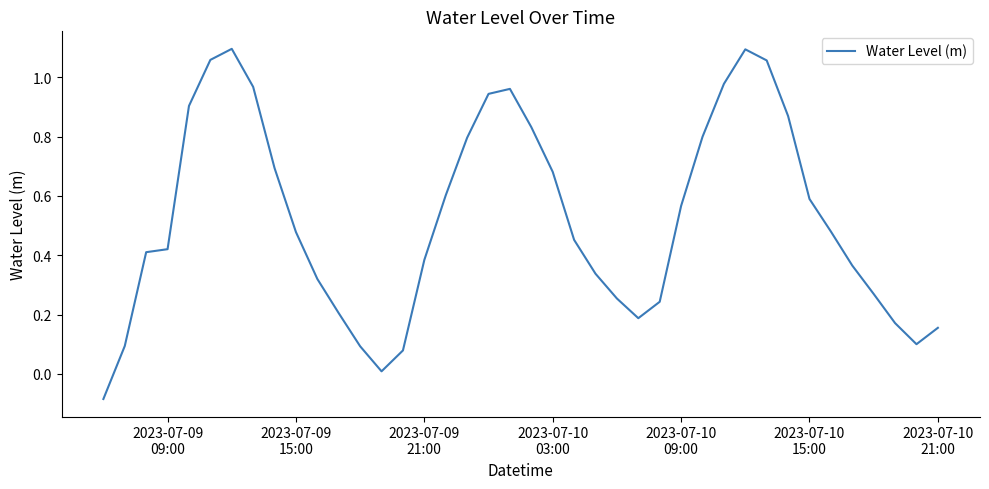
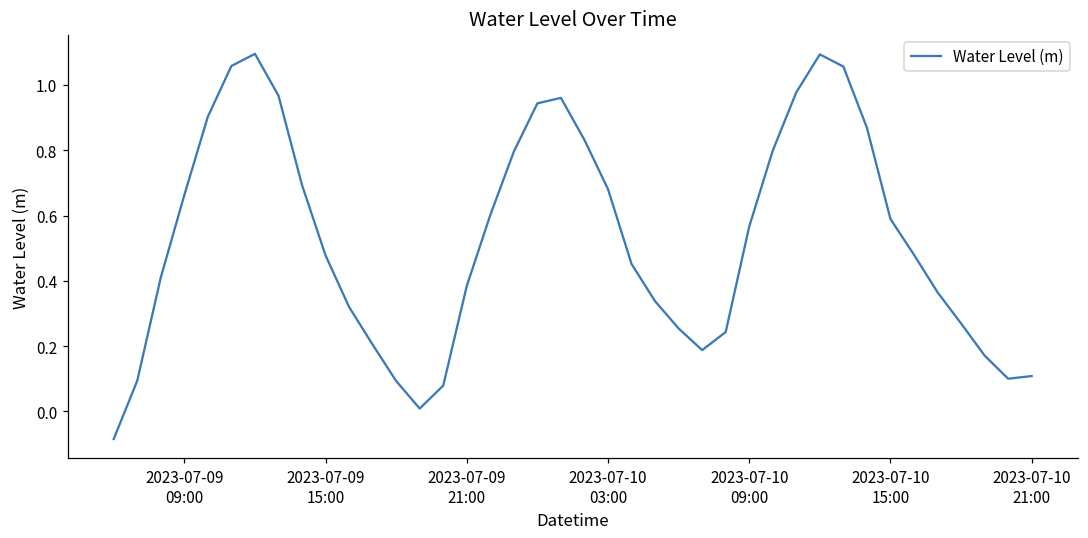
  {
-   "2023-07-09 09:00": 0.42,
+   "2023-07-09 09:00": 0.66,
    "2023-07-09 15:00": 0.48,
    "2023-07-09 21:00": 0.38,
    "2023-07-10 03:00": 0.68,
    "2023-07-10 09:00": 0.57,
    "2023-07-10 15:00": 0.59,
-   "2023-07-10 21:00": 0.16
+   "2023-07-10 21:00": 0.11
  }
